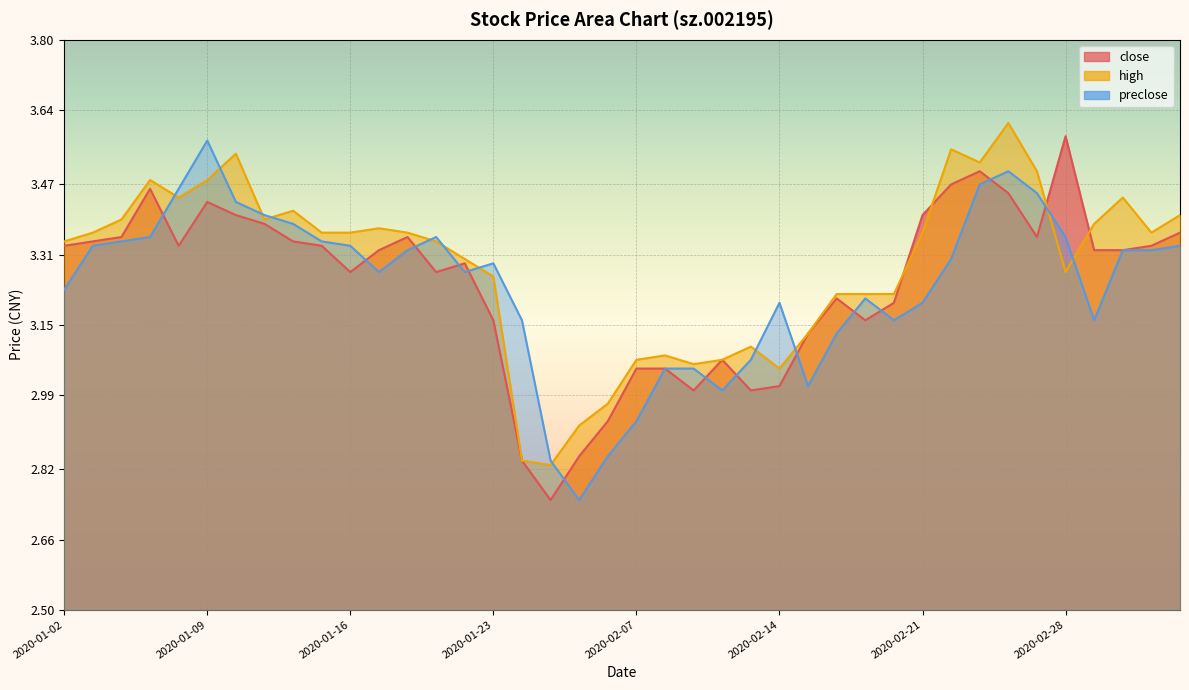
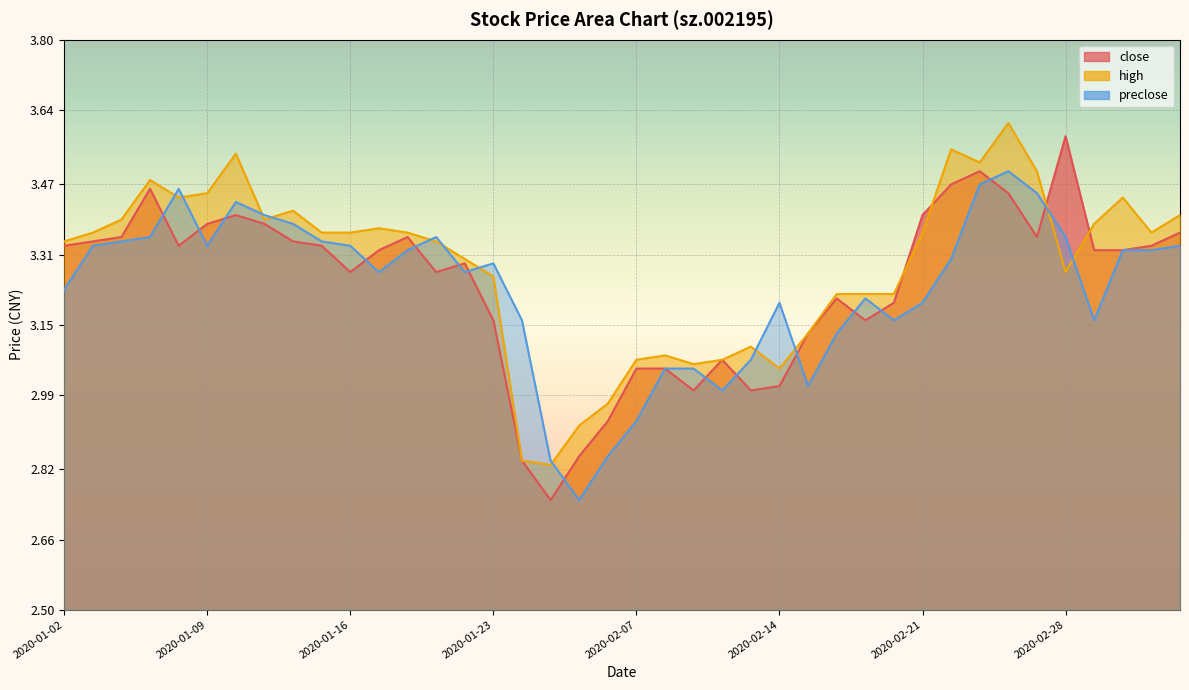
  {
    "close": {
      "2020-01-02": 3.33,
-     "2020-01-09": 3.43,
+     "2020-01-09": 3.38,
      "2020-01-16": 3.27,
      "2020-01-23": 3.16,
      "2020-02-07": 3.05,
      "2020-02-14": 3.01,
      "2020-02-21": 3.40,
      "2020-02-28": 3.58
    },
    "high": {
      "2020-01-02": 3.34,
-     "2020-01-09": 3.48,
+     "2020-01-09": 3.45,
      "2020-01-16": 3.36,
      "2020-01-23": 3.26,
      "2020-02-07": 3.07,
      "2020-02-14": 3.05,
      "2020-02-21": 3.36,
      "2020-02-28": 3.27
    },
    "preclose": {
      "2020-01-02": 3.23,
-     "2020-01-09": 3.57,
+     "2020-01-09": 3.33,
      "2020-01-16": 3.33,
      "2020-01-23": 3.29,
      "2020-02-07": 2.93,
      "2020-02-14": 3.20,
      "2020-02-21": 3.20,
      "2020-02-28": 3.35
    }
  }
